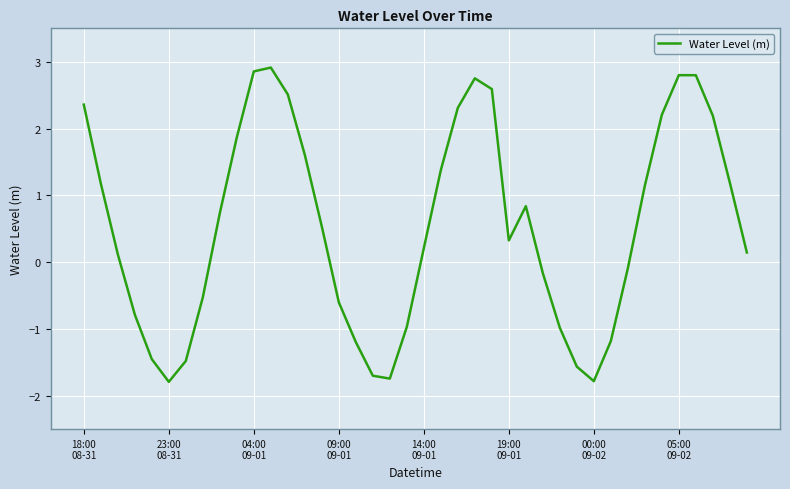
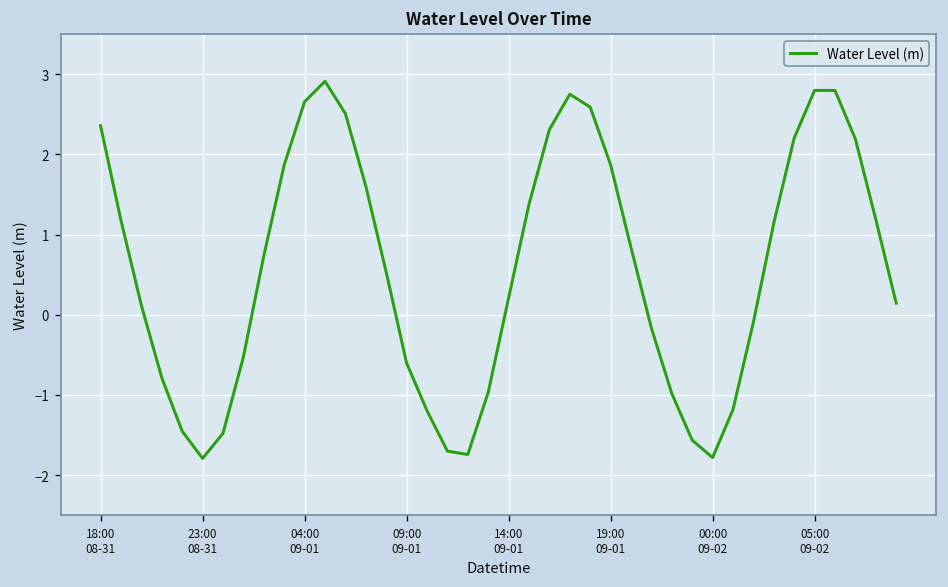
  {
    "18:00 08-31": 2.4,
    "23:00 08-31": -1.8,
-   "04:00 09-01": 2.9,
+   "04:00 09-01": 2.7,
    "09:00 09-01": -0.6,
    "14:00 09-01": 0.2,
-   "19:00 09-01": 0.3,
+   "19:00 09-01": 1.9,
    "00:00 09-02": -1.8,
    "05:00 09-02": 2.8
  }
